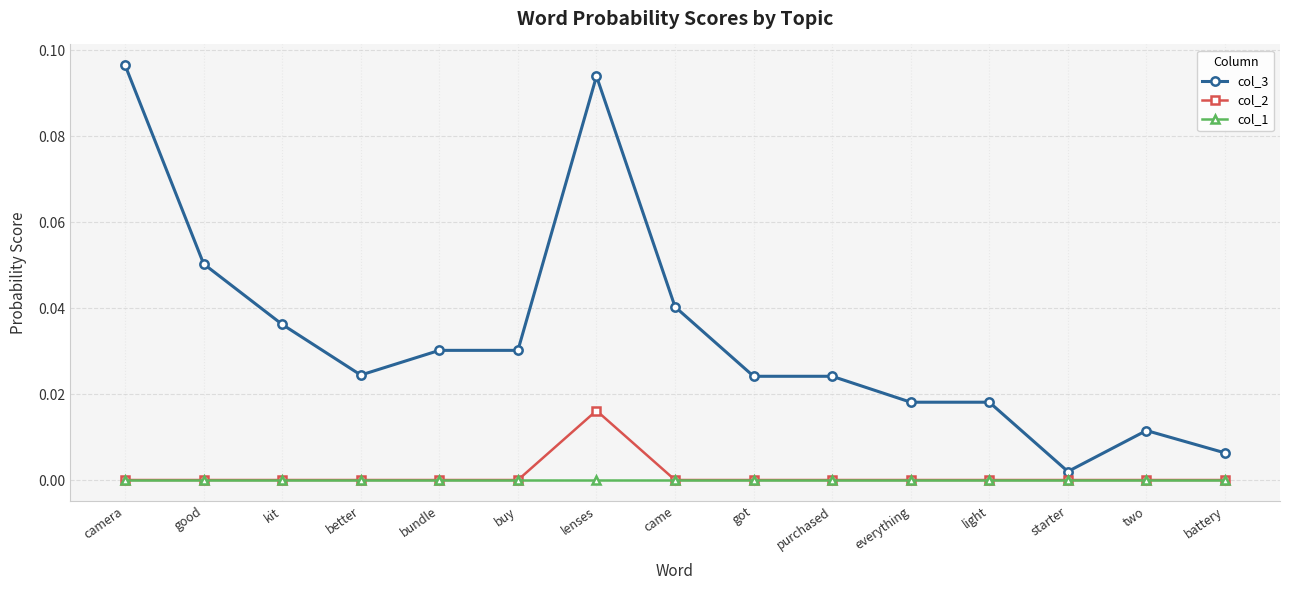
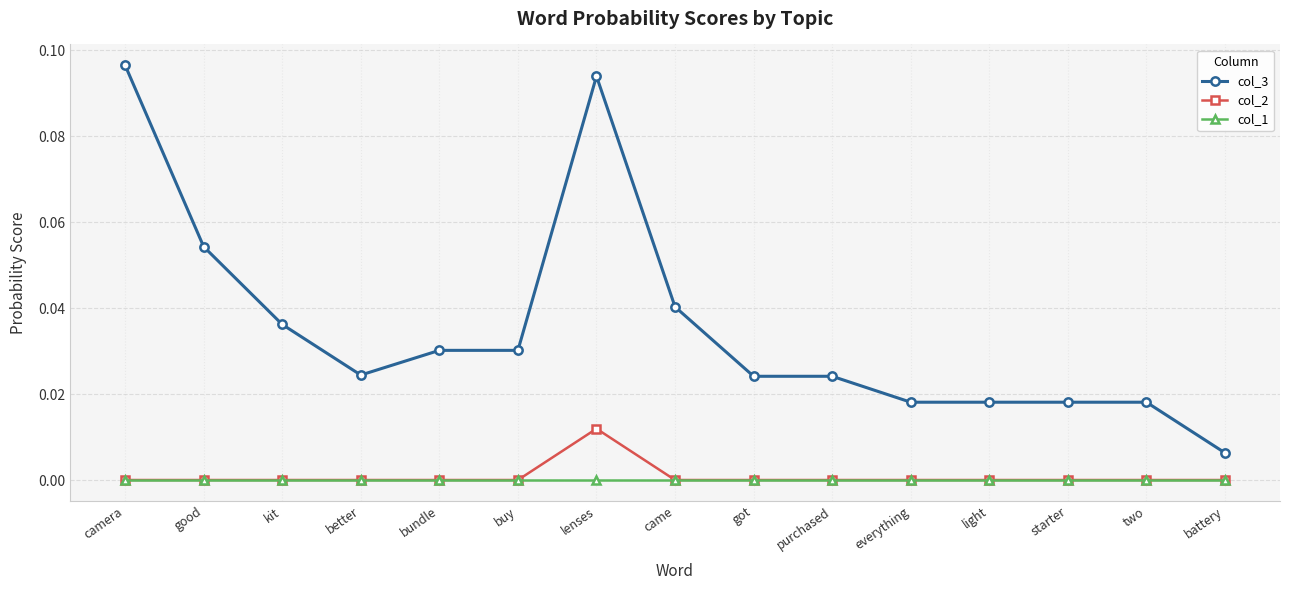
  {
    "col_3": {
      "camera": 0.097,
-     "good": 0.050,
+     "good": 0.054,
      "kit": 0.036,
      "better": 0.024,
      "bundle": 0.030,
      "buy": 0.030,
      "lenses": 0.094,
      "came": 0.040,
      "got": 0.024,
      "purchased": 0.024,
      "everything": 0.018,
      "light": 0.018,
-     "starter": 0.002,
-     "two": 0.012,
+     "starter": 0.018,
+     "two": 0.018,
      "battery": 0.006
    },
    "col_2": {
-     "lenses": 0.016
+     "lenses": 0.012
    },
    "col_1": {
      "lenses": 0.000
    }
  }
